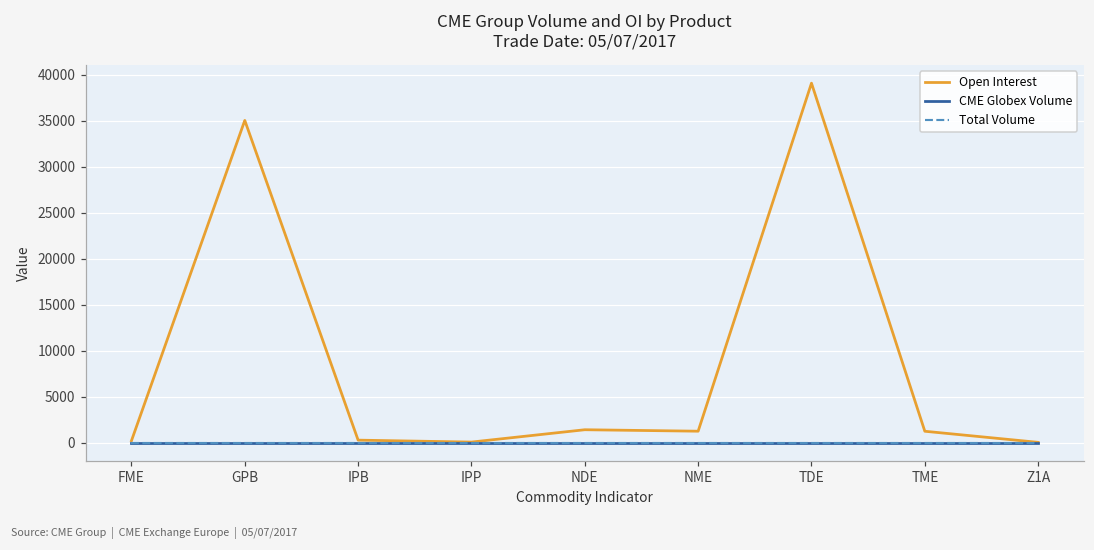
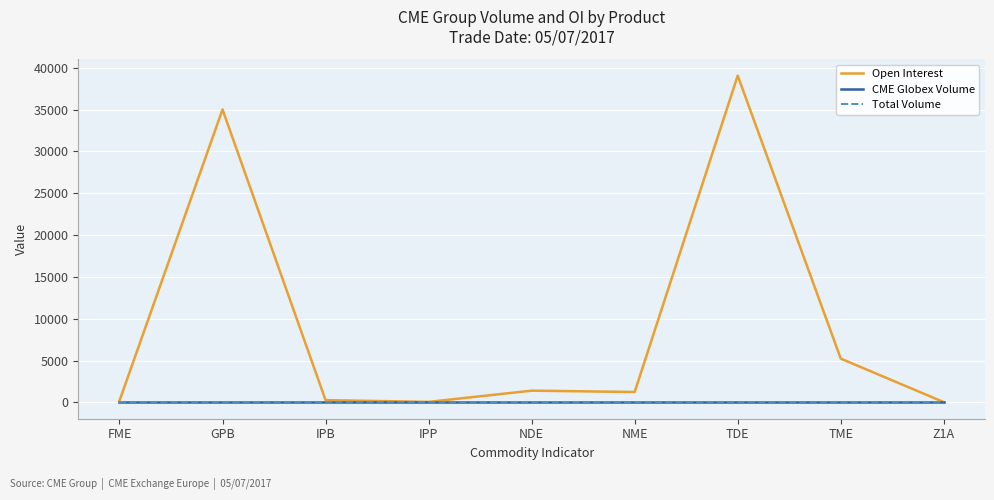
  {
    "Open Interest": {
      "GPB": 35000,
      "NDE": 1000,
      "NME": 1000,
      "TDE": 39000,
-     "TME": 1000
+     "TME": 5000
    },
    "Total Volume": {
      "GPB": 0,
      "NDE": 0,
      "NME": 0,
      "TDE": 0,
      "TME": 0
    }
  }
